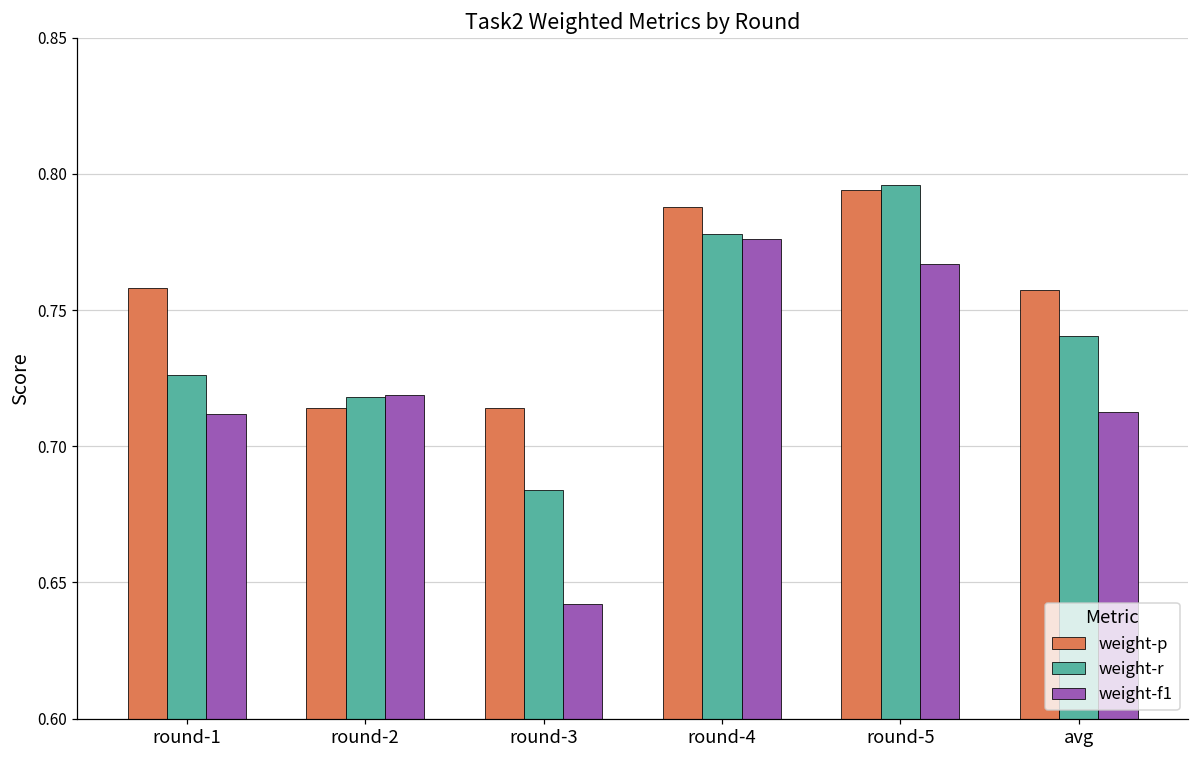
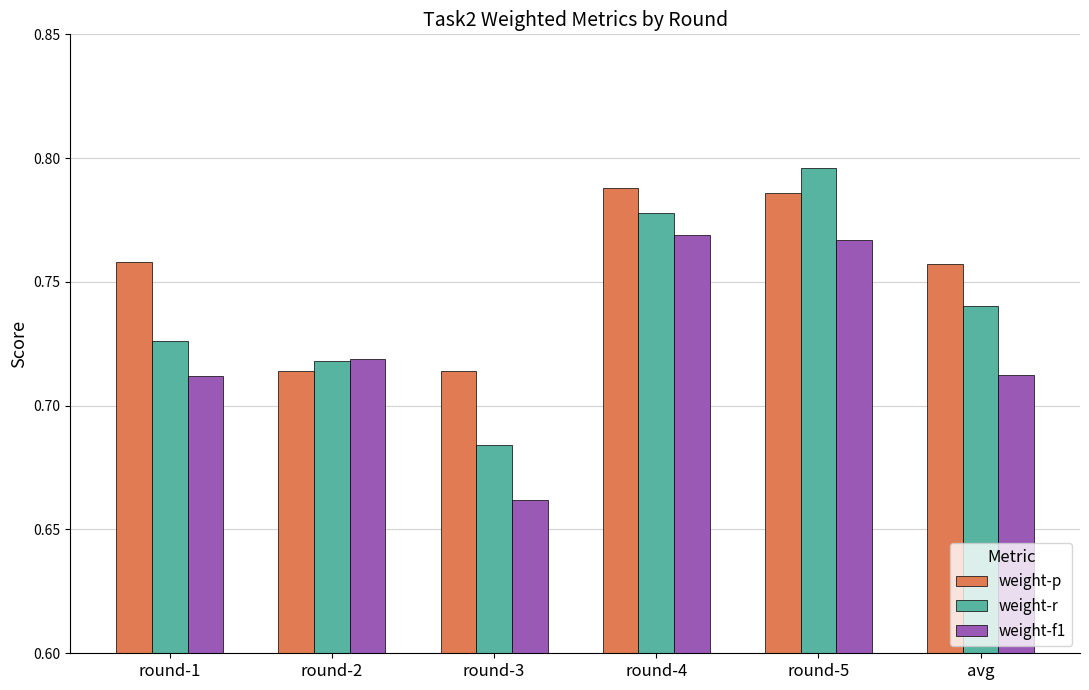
  {
    "weight-p": {
      "round-1": 0.758,
      "round-2": 0.714,
      "round-3": 0.714,
      "round-4": 0.788,
-     "round-5": 0.794,
+     "round-5": 0.786,
      "avg": 0.757
    },
    "weight-r": {
      "round-1": 0.726,
      "round-2": 0.718,
      "round-3": 0.684,
      "round-4": 0.778,
      "round-5": 0.796,
      "avg": 0.740
    },
    "weight-f1": {
      "round-1": 0.712,
      "round-2": 0.719,
-     "round-3": 0.642,
-     "round-4": 0.776,
+     "round-3": 0.662,
+     "round-4": 0.769,
      "round-5": 0.767,
      "avg": 0.713
    }
  }
